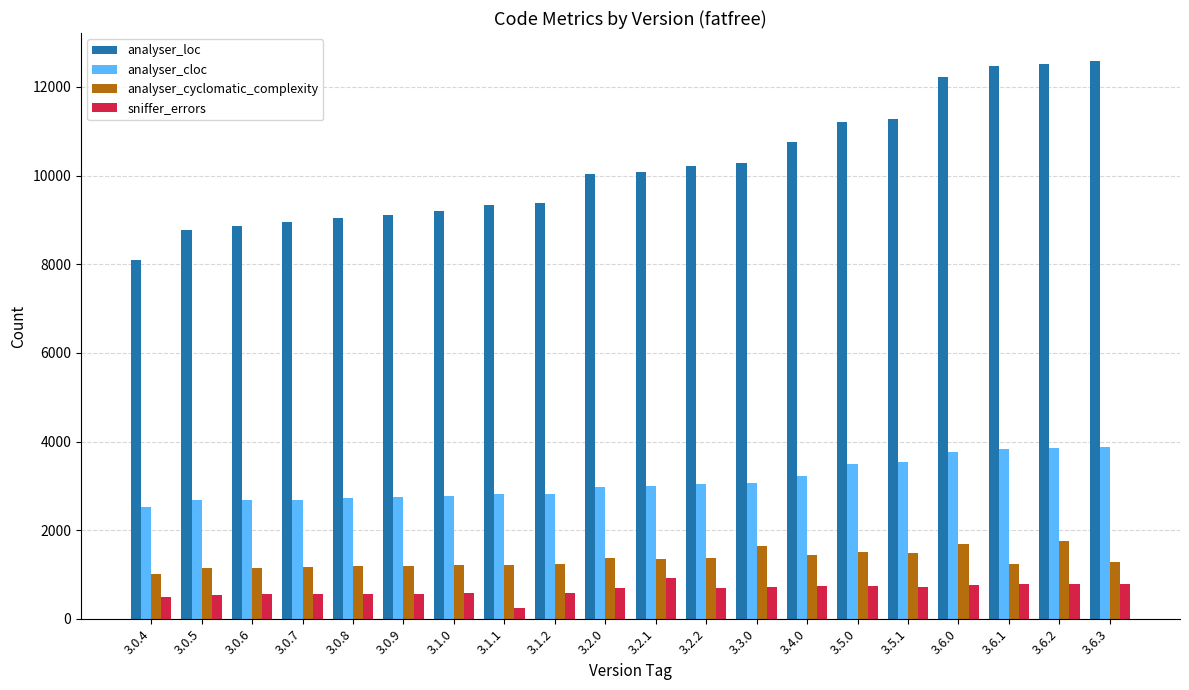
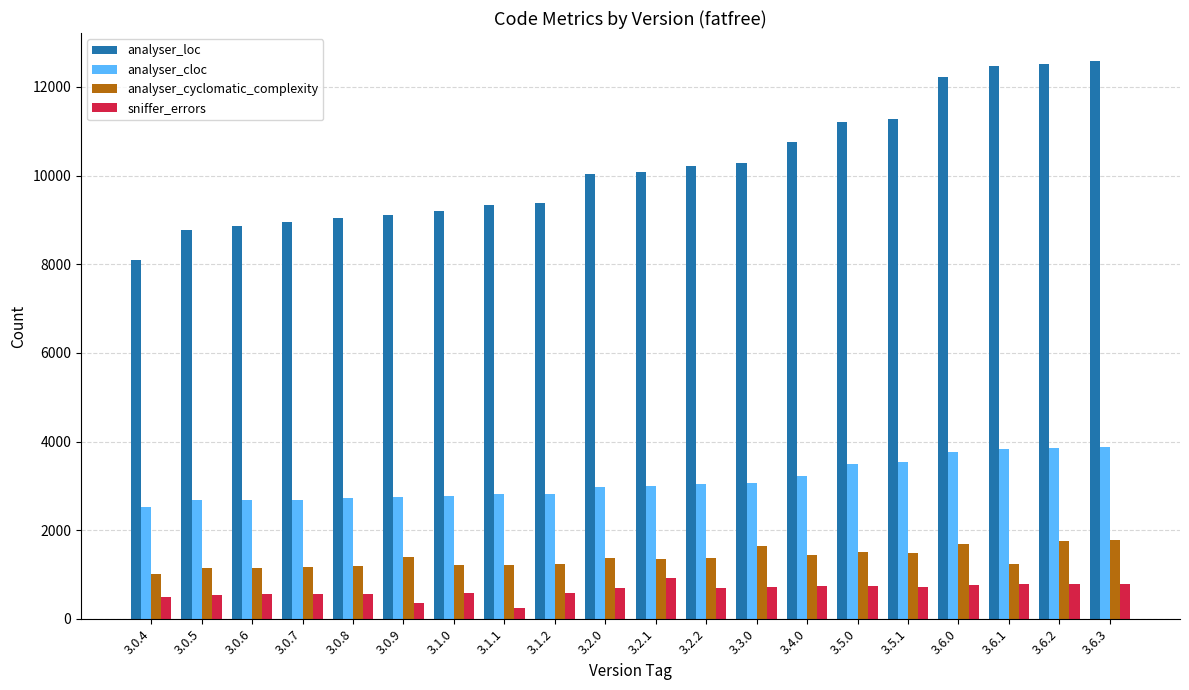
  {
    "analyser_loc": {
      "3.0.4": 8100,
      "3.0.5": 8800,
      "3.0.6": 8900,
      "3.0.7": 9000,
      "3.0.8": 9000,
      "3.0.9": 9100,
      "3.1.0": 9200,
      "3.1.1": 9300,
      "3.1.2": 9400,
      "3.2.0": 10000,
      "3.2.1": 10100,
      "3.2.2": 10200,
      "3.3.0": 10300,
      "3.4.0": 10800,
      "3.5.0": 11200,
      "3.5.1": 11300,
      "3.6.0": 12200,
      "3.6.1": 12500,
      "3.6.2": 12500,
      "3.6.3": 12600
    },
    "analyser_cloc": {
      "3.0.4": 2500,
      "3.0.5": 2700,
      "3.0.6": 2700,
      "3.0.7": 2700,
      "3.0.8": 2700,
      "3.0.9": 2700,
      "3.1.0": 2800,
      "3.1.1": 2800,
      "3.1.2": 2800,
      "3.2.0": 3000,
      "3.2.1": 3000,
      "3.2.2": 3000,
      "3.3.0": 3100,
      "3.4.0": 3200,
      "3.5.0": 3500,
      "3.5.1": 3500,
      "3.6.0": 3800,
      "3.6.1": 3800,
      "3.6.2": 3900,
      "3.6.3": 3900
    },
    "analyser_cyclomatic_complexity": {
      "3.0.4": 1000,
      "3.0.5": 1100,
      "3.0.6": 1200,
      "3.0.7": 1200,
      "3.0.8": 1200,
-     "3.0.9": 1200,
+     "3.0.9": 1400,
      "3.1.0": 1200,
      "3.1.1": 1200,
      "3.1.2": 1200,
      "3.2.0": 1400,
      "3.2.1": 1400,
      "3.2.2": 1400,
      "3.3.0": 1600,
      "3.4.0": 1400,
      "3.5.0": 1500,
      "3.5.1": 1500,
      "3.6.0": 1700,
      "3.6.1": 1200,
      "3.6.2": 1700,
-     "3.6.3": 1300
+     "3.6.3": 1800
    },
    "sniffer_errors": {
      "3.0.4": 500,
      "3.0.5": 500,
      "3.0.6": 600,
      "3.0.7": 600,
      "3.0.8": 600,
-     "3.0.9": 600,
+     "3.0.9": 400,
      "3.1.0": 600,
      "3.1.1": 200,
      "3.1.2": 600,
      "3.2.0": 700,
      "3.2.1": 900,
      "3.2.2": 700,
      "3.3.0": 700,
      "3.4.0": 800,
      "3.5.0": 700,
      "3.5.1": 700,
      "3.6.0": 800,
      "3.6.1": 800,
      "3.6.2": 800,
      "3.6.3": 800
    }
  }
